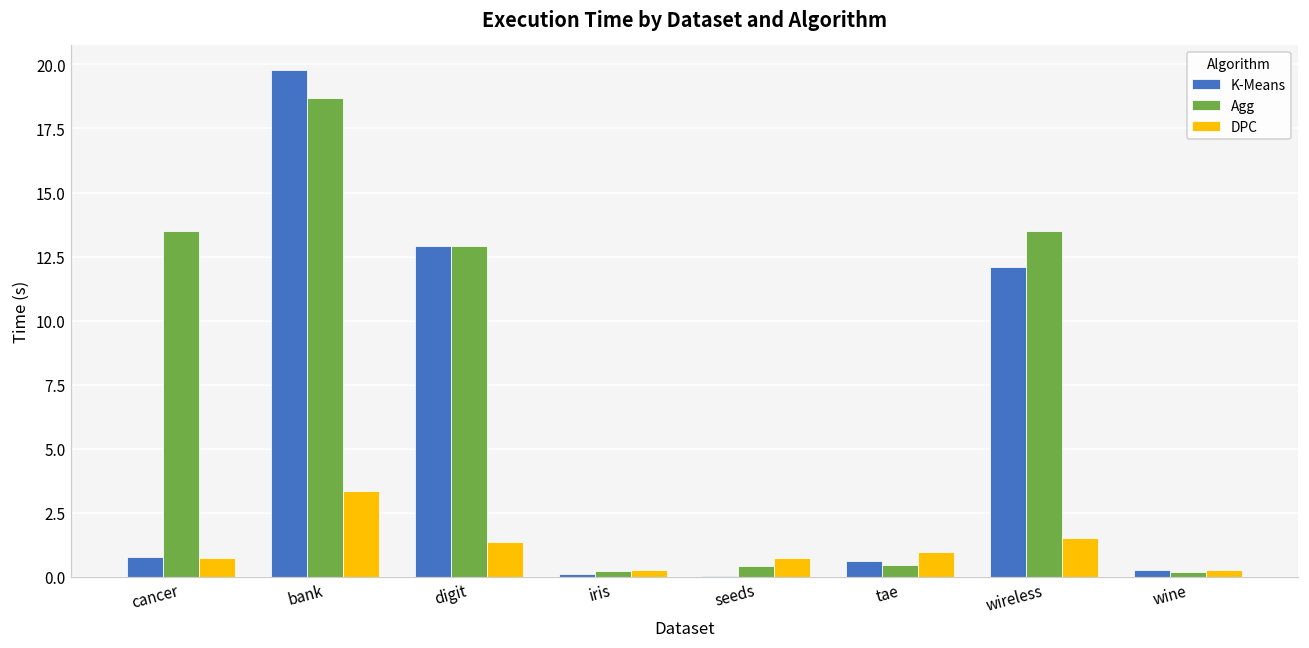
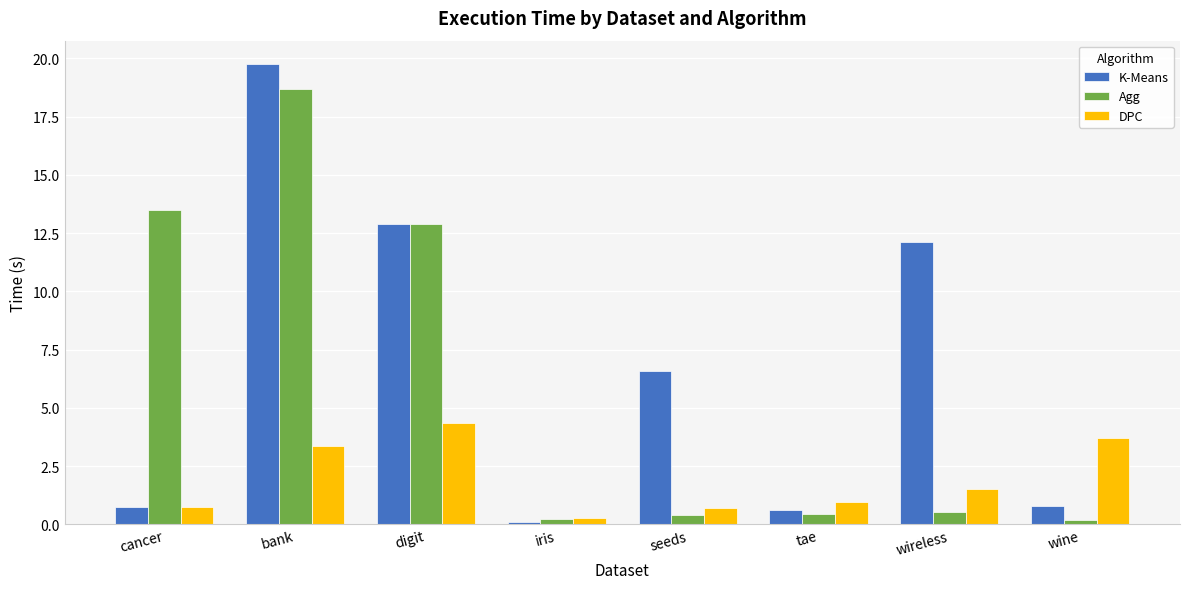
  {
    "K-Means": {
      "cancer": 0.8,
      "bank": 19.8,
      "digit": 12.9,
-     "seeds": 0.0,
+     "seeds": 6.6,
      "tae": 0.6,
      "wireless": 12.1,
-     "wine": 0.3
+     "wine": 0.8
    },
    "Agg": {
      "cancer": 13.5,
      "bank": 18.7,
      "digit": 12.9,
      "iris": 0.3,
      "seeds": 0.4,
      "tae": 0.5,
-     "wireless": 13.5,
+     "wireless": 0.6,
      "wine": 0.2
    },
    "DPC": {
      "cancer": 0.8,
      "bank": 3.4,
-     "digit": 1.4,
+     "digit": 4.3,
      "iris": 0.3,
      "seeds": 0.7,
      "tae": 1.0,
      "wireless": 1.5,
-     "wine": 0.3
+     "wine": 3.7
    }
  }
